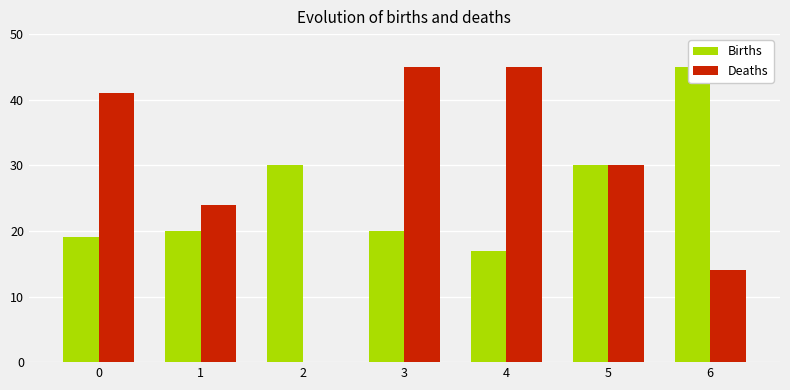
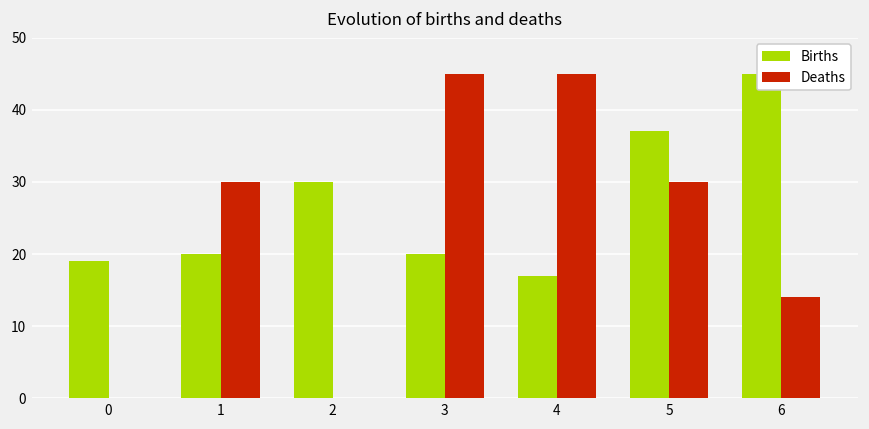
  {
    "Births": {
      "0": 19,
      "1": 20,
      "2": 30,
      "3": 20,
      "4": 17,
-     "5": 30
+     "5": 37
    },
    "Deaths": {
-     "0": 41,
-     "1": 24,
+     "0": 0,
+     "1": 30,
      "2": 0,
      "3": 45,
      "4": 45,
      "5": 30,
      "6": 14
    }
  }
